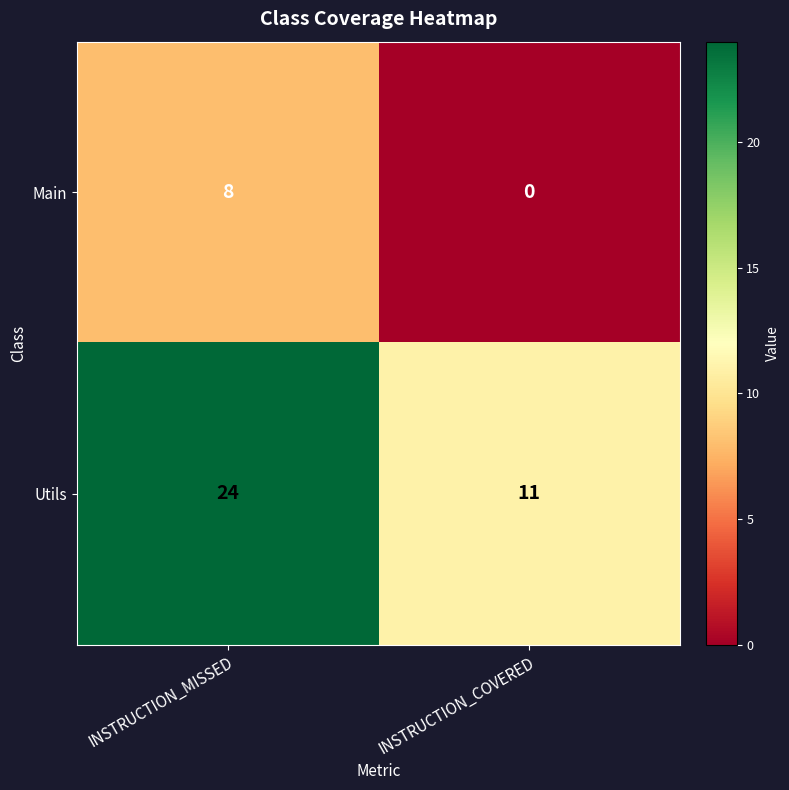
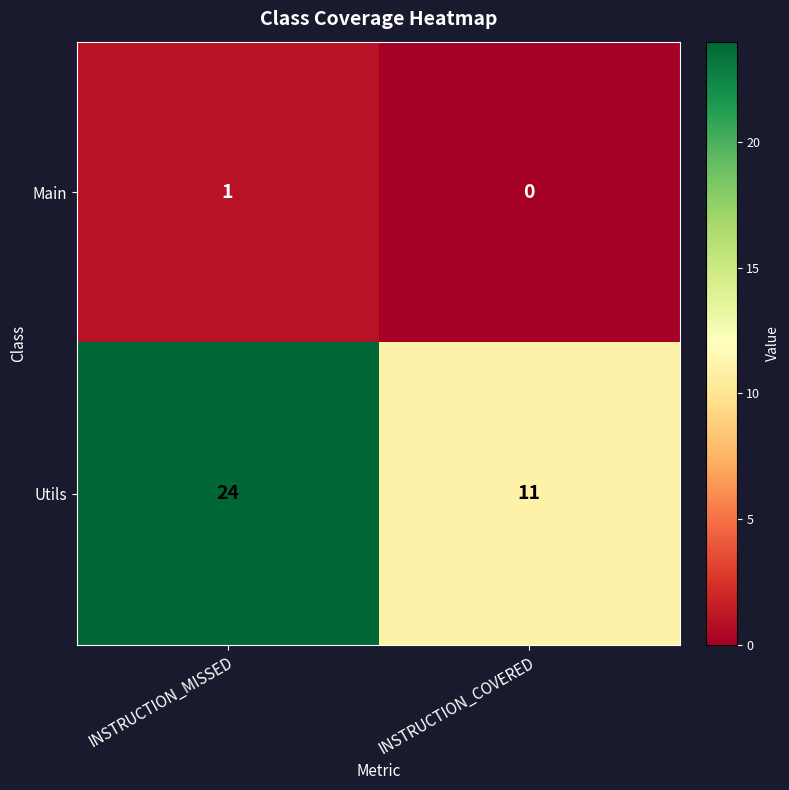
  {
    "Main": {
-     "INSTRUCTION_MISSED": 8,
+     "INSTRUCTION_MISSED": 1,
      "INSTRUCTION_COVERED": 0
    },
    "Utils": {
      "INSTRUCTION_MISSED": 24,
      "INSTRUCTION_COVERED": 11
    }
  }
